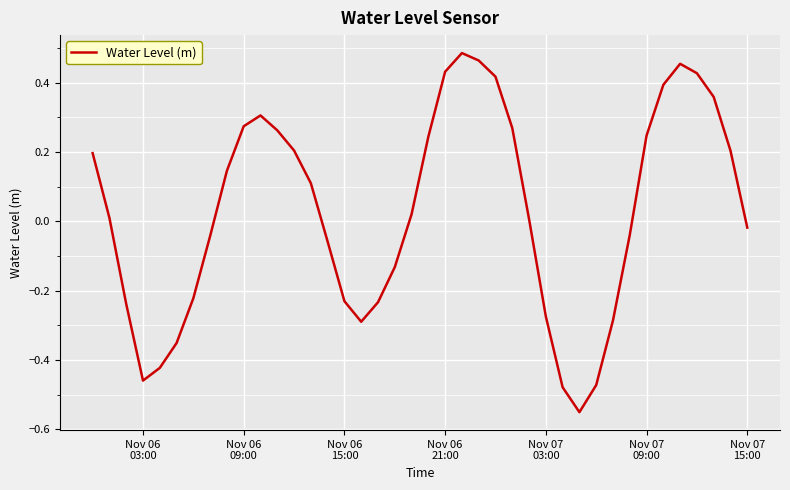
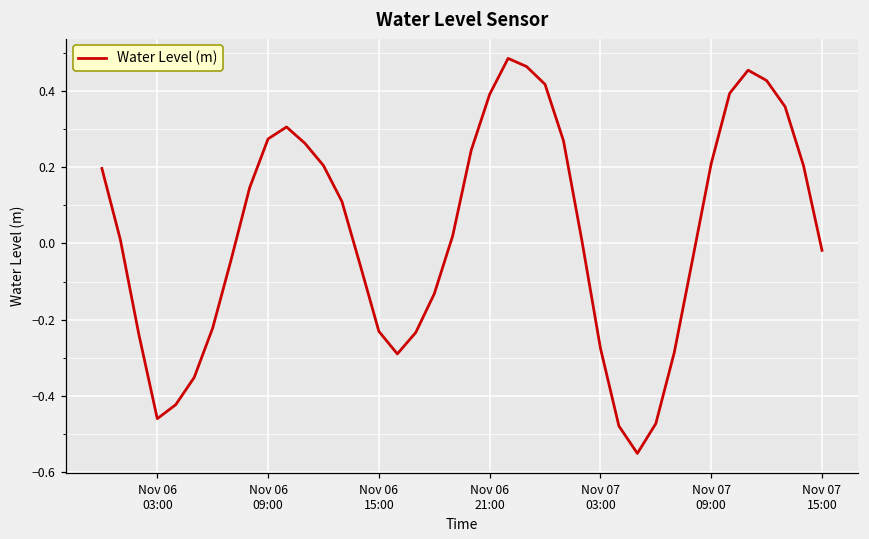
  {
    "Nov 06 03:00": -0.46,
    "Nov 06 09:00": 0.27,
    "Nov 06 15:00": -0.23,
-   "Nov 06 21:00": 0.43,
+   "Nov 06 21:00": 0.39,
    "Nov 07 03:00": -0.27,
-   "Nov 07 09:00": 0.25,
+   "Nov 07 09:00": 0.21,
    "Nov 07 15:00": -0.02
  }
